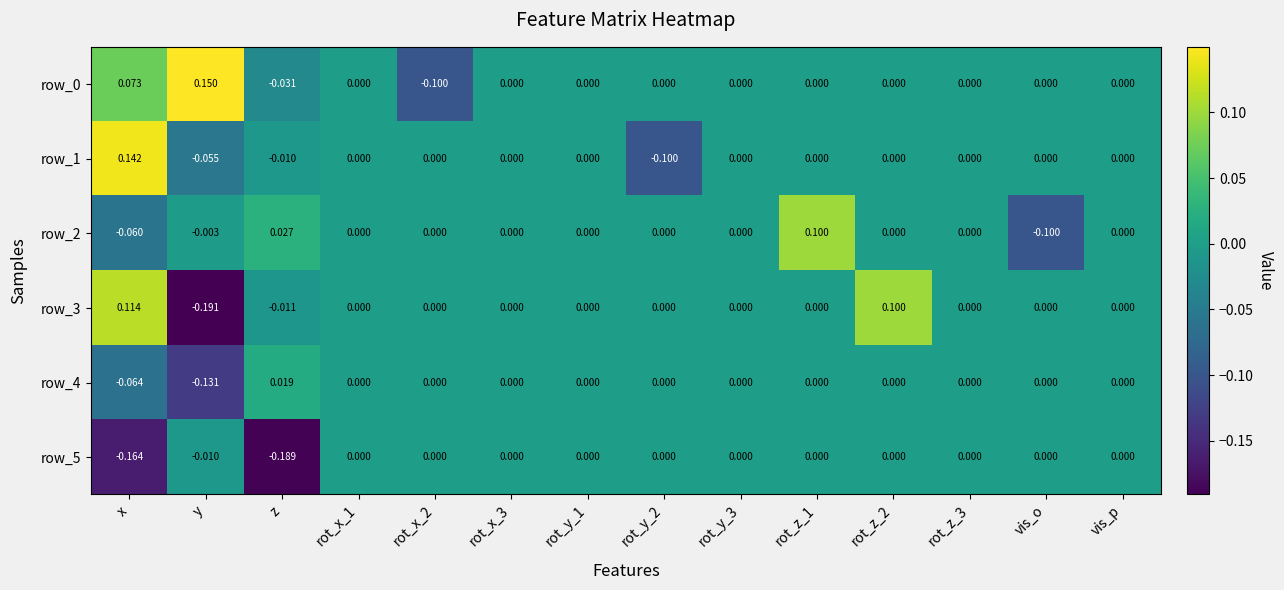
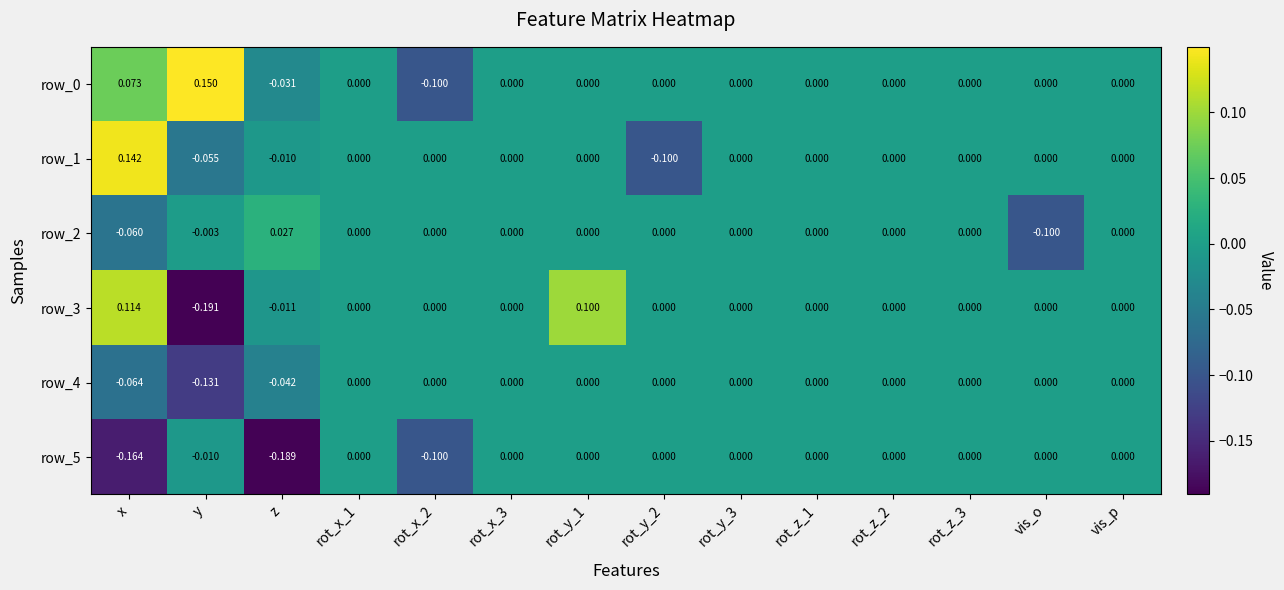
  {
    "row_0": {
      "x": 0.073,
      "y": 0.150,
      "z": -0.031,
      "rot_x_1": 0.000,
      "rot_x_2": -0.100,
      "rot_x_3": 0.000,
      "rot_y_1": 0.000,
      "rot_y_2": 0.000,
      "rot_y_3": 0.000,
      "rot_z_1": 0.000,
      "rot_z_2": 0.000,
      "rot_z_3": 0.000,
      "vis_o": 0.000,
      "vis_p": 0.000
    },
    "row_1": {
      "x": 0.142,
      "y": -0.055,
      "z": -0.010,
      "rot_x_1": 0.000,
      "rot_x_2": 0.000,
      "rot_x_3": 0.000,
      "rot_y_1": 0.000,
      "rot_y_2": -0.100,
      "rot_y_3": 0.000,
      "rot_z_1": 0.000,
      "rot_z_2": 0.000,
      "rot_z_3": 0.000,
      "vis_o": 0.000,
      "vis_p": 0.000
    },
    "row_2": {
      "x": -0.060,
      "y": -0.003,
      "z": 0.027,
      "rot_x_1": 0.000,
      "rot_x_2": 0.000,
      "rot_x_3": 0.000,
      "rot_y_1": 0.000,
      "rot_y_2": 0.000,
      "rot_y_3": 0.000,
-     "rot_z_1": 0.100,
+     "rot_z_1": 0.000,
      "rot_z_2": 0.000,
      "rot_z_3": 0.000,
      "vis_o": -0.100,
      "vis_p": 0.000
    },
    "row_3": {
      "x": 0.114,
      "y": -0.191,
      "z": -0.011,
      "rot_x_1": 0.000,
      "rot_x_2": 0.000,
      "rot_x_3": 0.000,
-     "rot_y_1": 0.000,
+     "rot_y_1": 0.100,
      "rot_y_2": 0.000,
      "rot_y_3": 0.000,
      "rot_z_1": 0.000,
-     "rot_z_2": 0.100,
+     "rot_z_2": 0.000,
      "rot_z_3": 0.000,
      "vis_o": 0.000,
      "vis_p": 0.000
    },
    "row_4": {
      "x": -0.064,
      "y": -0.131,
-     "z": 0.019,
+     "z": -0.042,
      "rot_x_1": 0.000,
      "rot_x_2": 0.000,
      "rot_x_3": 0.000,
      "rot_y_1": 0.000,
      "rot_y_2": 0.000,
      "rot_y_3": 0.000,
      "rot_z_1": 0.000,
      "rot_z_2": 0.000,
      "rot_z_3": 0.000,
      "vis_o": 0.000,
      "vis_p": 0.000
    },
    "row_5": {
      "x": -0.164,
      "y": -0.010,
      "z": -0.189,
      "rot_x_1": 0.000,
-     "rot_x_2": 0.000,
+     "rot_x_2": -0.100,
      "rot_x_3": 0.000,
      "rot_y_1": 0.000,
      "rot_y_2": 0.000,
      "rot_y_3": 0.000,
      "rot_z_1": 0.000,
      "rot_z_2": 0.000,
      "rot_z_3": 0.000,
      "vis_o": 0.000,
      "vis_p": 0.000
    }
  }
